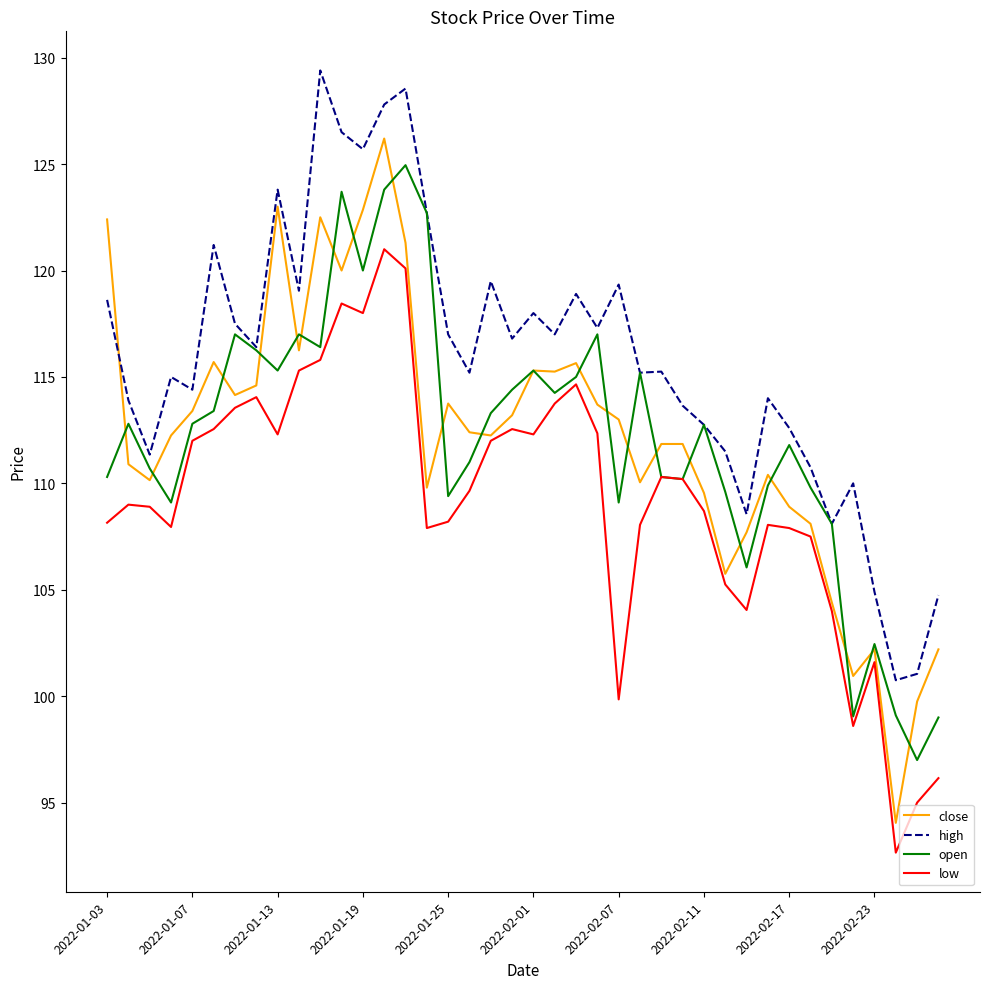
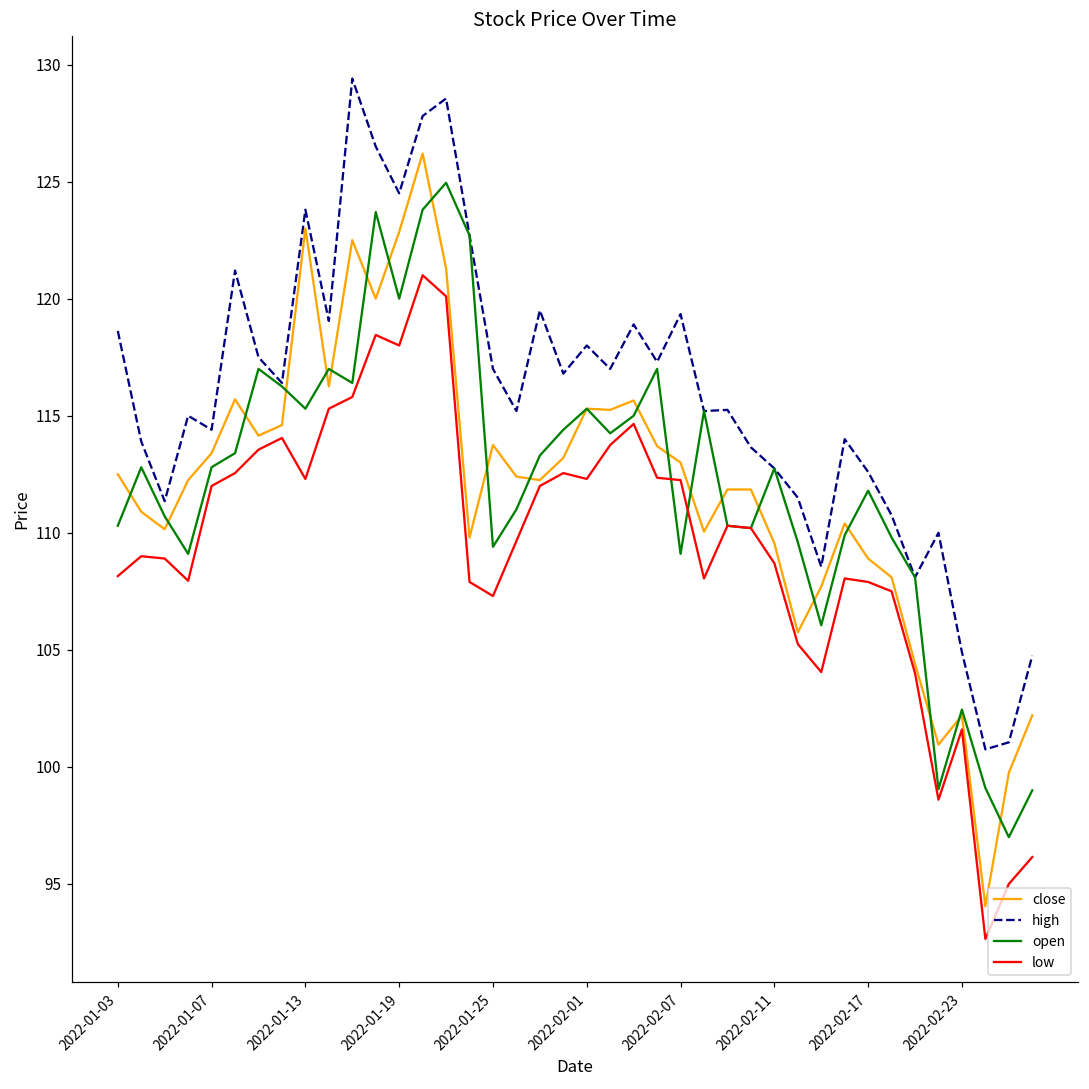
  {
    "close": {
-     "2022-01-03": 122.4,
+     "2022-01-03": 112.5,
      "2022-01-07": 113.4,
      "2022-01-13": 123.0,
      "2022-01-19": 122.9,
      "2022-01-25": 113.8,
      "2022-02-07": 113.0,
      "2022-02-11": 109.6,
      "2022-02-17": 108.9,
      "2022-02-23": 102.2
    },
    "high": {
      "2022-01-03": 118.6,
      "2022-01-07": 114.4,
      "2022-01-13": 123.8,
-     "2022-01-19": 125.7,
+     "2022-01-19": 124.5,
      "2022-01-25": 117.0,
      "2022-02-01": 118.0,
      "2022-02-07": 119.3,
      "2022-02-17": 112.6,
      "2022-02-23": 104.9
    },
    "open": {
      "2022-01-03": 110.3,
      "2022-01-07": 112.8,
      "2022-01-13": 115.3,
      "2022-01-19": 120.0,
      "2022-01-25": 109.4,
      "2022-02-07": 109.1,
      "2022-02-17": 111.8,
      "2022-02-23": 102.5
    },
    "low": {
      "2022-01-03": 108.2,
      "2022-01-07": 112.0,
      "2022-01-13": 112.3,
      "2022-01-19": 118.0,
-     "2022-01-25": 108.2,
+     "2022-01-25": 107.3,
      "2022-02-01": 112.3,
-     "2022-02-07": 99.9,
+     "2022-02-07": 112.3,
      "2022-02-11": 108.7,
      "2022-02-17": 107.9,
      "2022-02-23": 101.6
    }
  }
